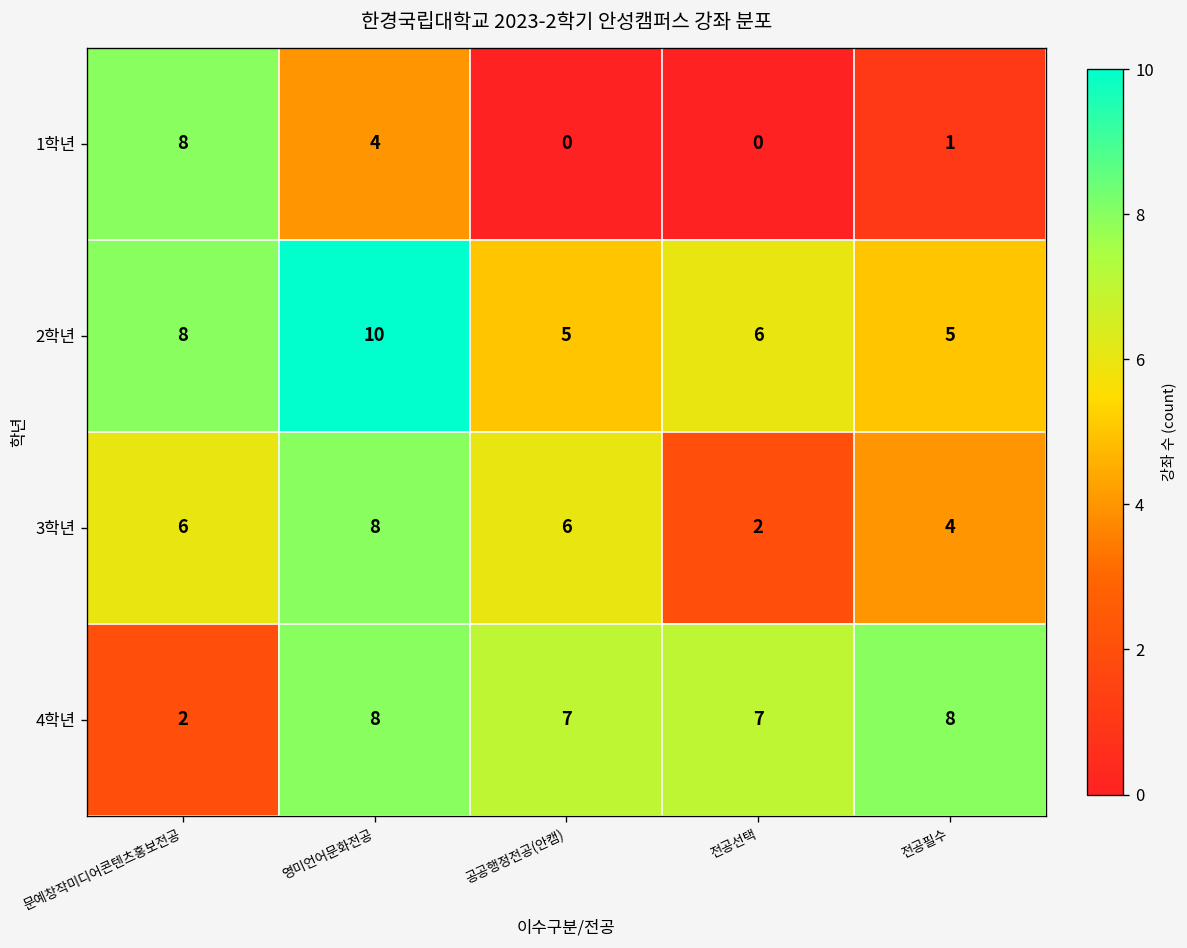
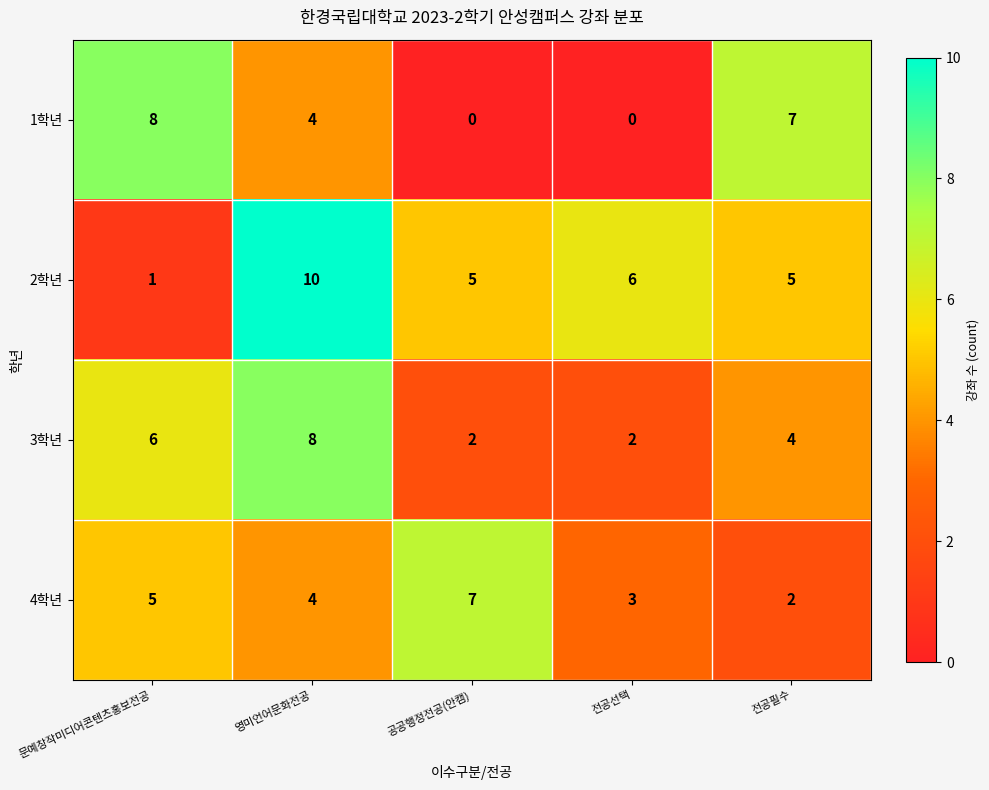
  {
    "1학년": {
      "문예창작미디어콘텐츠홍보전공": 8,
      "영미언어문화전공": 4,
      "공공행정전공(안캠)": 0,
      "전공선택": 0,
-     "전공필수": 1
+     "전공필수": 7
    },
    "2학년": {
-     "문예창작미디어콘텐츠홍보전공": 8,
+     "문예창작미디어콘텐츠홍보전공": 1,
      "영미언어문화전공": 10,
      "공공행정전공(안캠)": 5,
      "전공선택": 6,
      "전공필수": 5
    },
    "3학년": {
      "문예창작미디어콘텐츠홍보전공": 6,
      "영미언어문화전공": 8,
-     "공공행정전공(안캠)": 6,
+     "공공행정전공(안캠)": 2,
      "전공선택": 2,
      "전공필수": 4
    },
    "4학년": {
-     "문예창작미디어콘텐츠홍보전공": 2,
-     "영미언어문화전공": 8,
+     "문예창작미디어콘텐츠홍보전공": 5,
+     "영미언어문화전공": 4,
      "공공행정전공(안캠)": 7,
-     "전공선택": 7,
-     "전공필수": 8
+     "전공선택": 3,
+     "전공필수": 2
    }
  }
